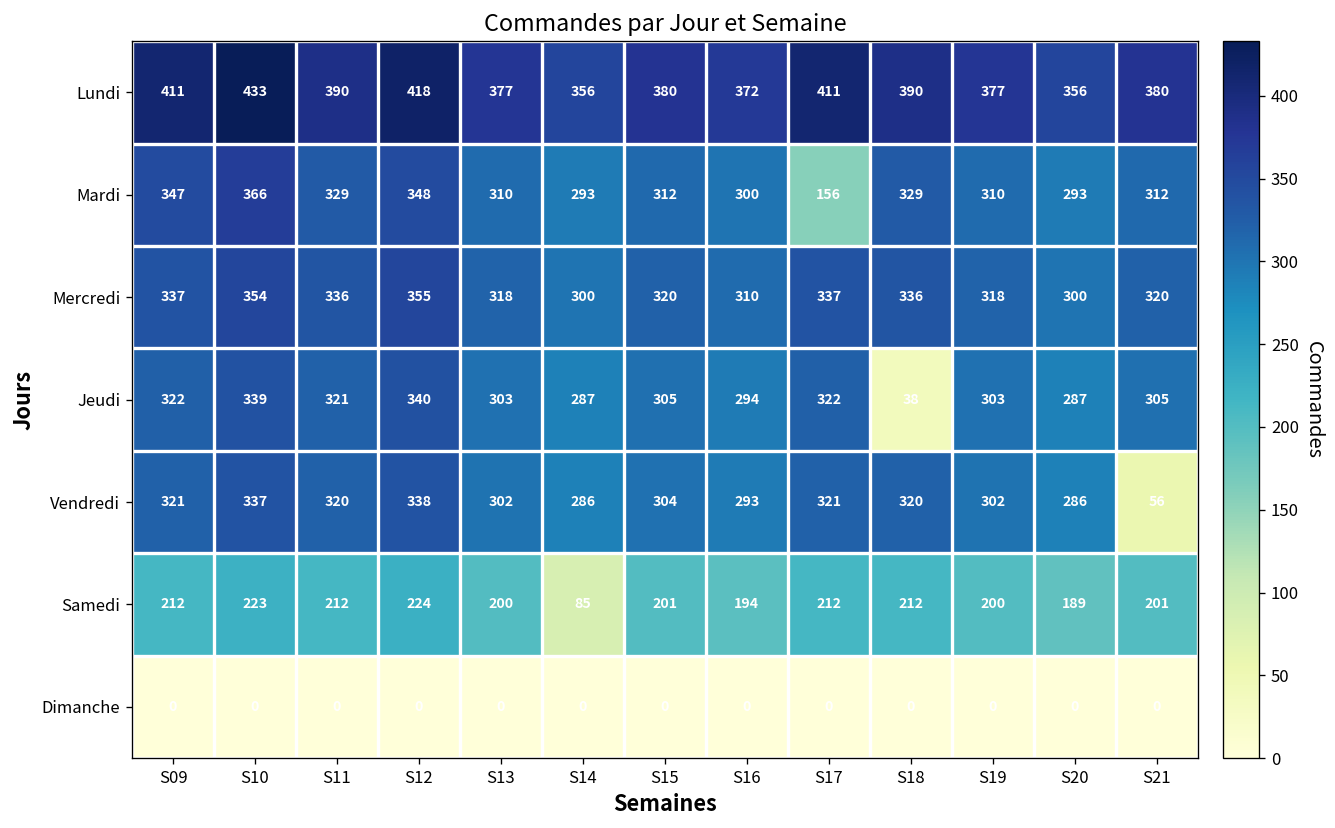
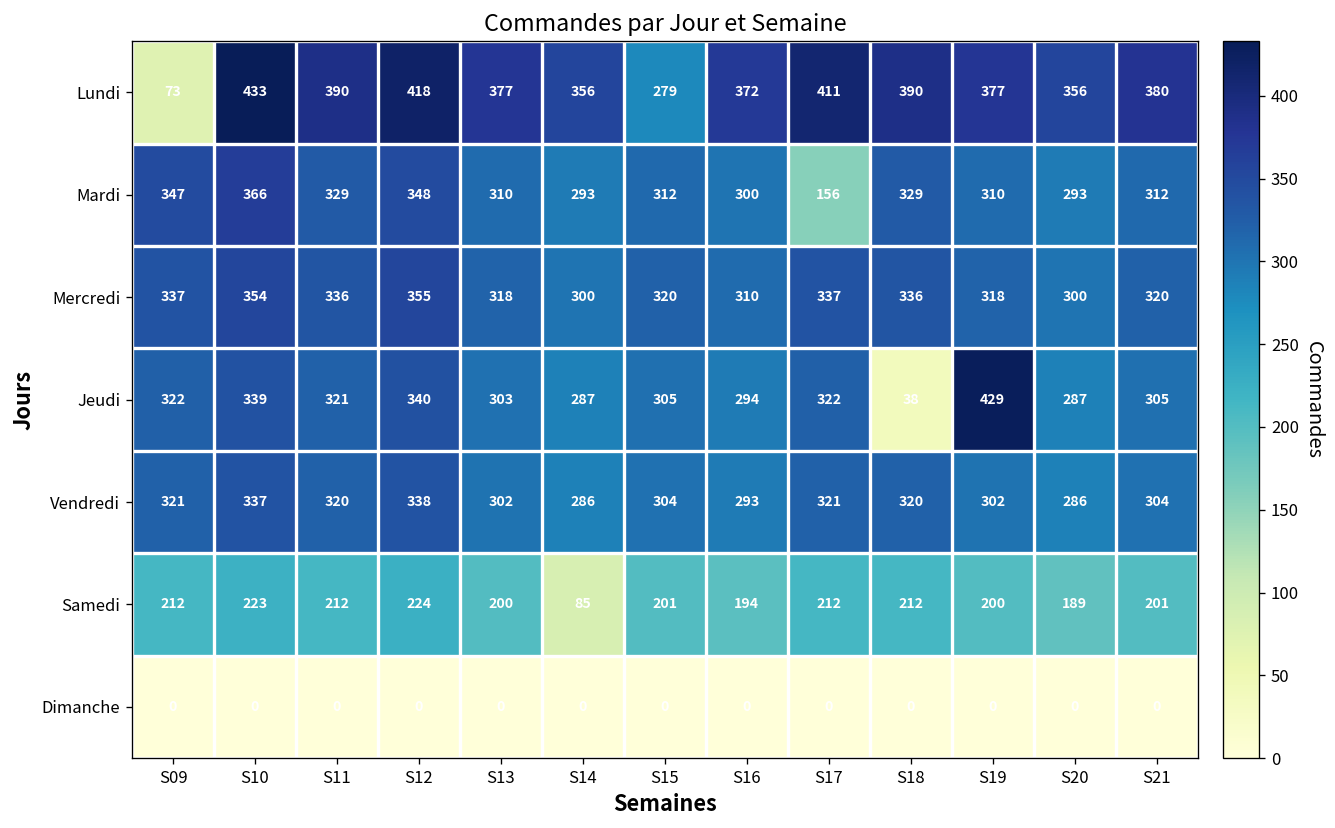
  {
    "Lundi": {
-     "S09": 411,
+     "S09": 73,
      "S10": 433,
      "S11": 390,
      "S12": 418,
      "S13": 377,
      "S14": 356,
-     "S15": 380,
+     "S15": 279,
      "S16": 372,
      "S17": 411,
      "S18": 390,
      "S19": 377,
      "S20": 356,
      "S21": 380
    },
    "Mardi": {
      "S09": 347,
      "S10": 366,
      "S11": 329,
      "S12": 348,
      "S13": 310,
      "S14": 293,
      "S15": 312,
      "S16": 300,
      "S17": 156,
      "S18": 329,
      "S19": 310,
      "S20": 293,
      "S21": 312
    },
    "Mercredi": {
      "S09": 337,
      "S10": 354,
      "S11": 336,
      "S12": 355,
      "S13": 318,
      "S14": 300,
      "S15": 320,
      "S16": 310,
      "S17": 337,
      "S18": 336,
      "S19": 318,
      "S20": 300,
      "S21": 320
    },
    "Jeudi": {
      "S09": 322,
      "S10": 339,
      "S11": 321,
      "S12": 340,
      "S13": 303,
      "S14": 287,
      "S15": 305,
      "S16": 294,
      "S17": 322,
      "S18": 38,
-     "S19": 303,
+     "S19": 429,
      "S20": 287,
      "S21": 305
    },
    "Vendredi": {
      "S09": 321,
      "S10": 337,
      "S11": 320,
      "S12": 338,
      "S13": 302,
      "S14": 286,
      "S15": 304,
      "S16": 293,
      "S17": 321,
      "S18": 320,
      "S19": 302,
      "S20": 286,
-     "S21": 56
+     "S21": 304
    },
    "Samedi": {
      "S09": 212,
      "S10": 223,
      "S11": 212,
      "S12": 224,
      "S13": 200,
      "S14": 85,
      "S15": 201,
      "S16": 194,
      "S17": 212,
      "S18": 212,
      "S19": 200,
      "S20": 189,
      "S21": 201
    }
  }
